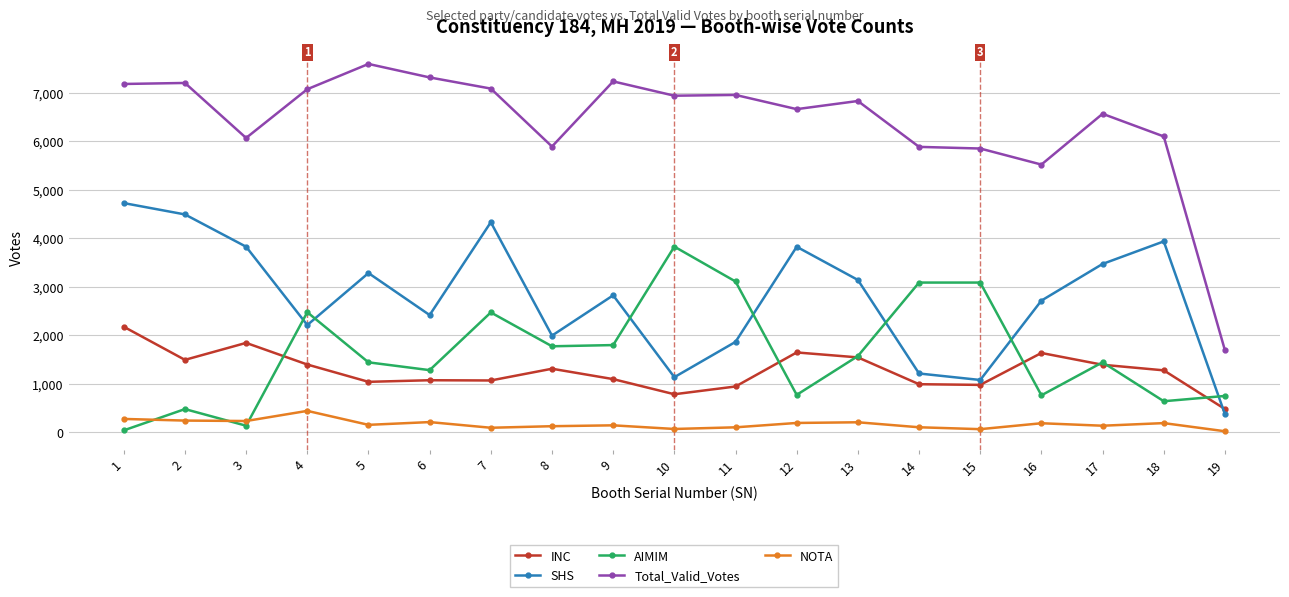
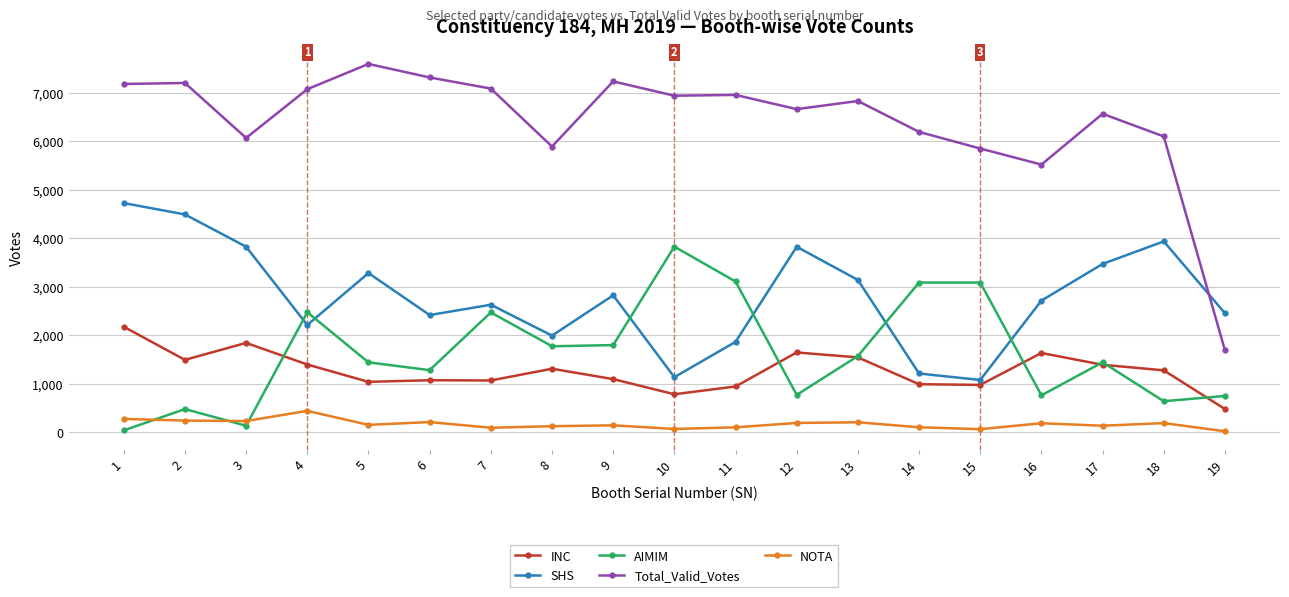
  {
    "INC": {
      "1": "2,200",
      "2": "1,500",
      "3": "1,800",
      "4": "1,400",
      "5": "1,000",
      "6": "1,100",
      "7": "1,100",
      "8": "1,300",
      "9": "1,100",
      "10": "800",
      "11": "900",
      "12": "1,600",
      "14": "1,000",
      "15": "1,000",
      "16": "1,600",
      "18": "1,300",
      "19": "500"
    },
    "SHS": {
      "1": "4,700",
      "2": "4,500",
      "3": "3,800",
      "4": "2,200",
      "5": "3,300",
      "6": "2,400",
-     "7": "4,300",
+     "7": "2,600",
      "8": "2,000",
      "9": "2,800",
      "10": "1,100",
      "11": "1,900",
      "12": "3,800",
      "13": "3,100",
      "14": "1,200",
      "15": "1,100",
      "16": "2,700",
      "17": "3,500",
      "18": "3,900",
-     "19": "400"
+     "19": "2,500"
    },
    "AIMIM": {
      "1": "0",
      "2": "500",
      "3": "100",
      "4": "2,500",
      "5": "1,400",
      "6": "1,300",
      "7": "2,500",
      "8": "1,800",
      "9": "1,800",
      "10": "3,800",
      "11": "3,100",
      "12": "800",
      "14": "3,100",
      "15": "3,100",
      "16": "800",
      "18": "600",
      "19": "700"
    },
    "Total_Valid_Votes": {
      "1": "7,200",
      "2": "7,200",
      "3": "6,100",
      "4": "7,100",
      "5": "7,600",
      "6": "7,300",
      "7": "7,100",
      "8": "5,900",
      "9": "7,200",
      "10": "6,900",
      "11": "7,000",
      "12": "6,700",
      "13": "6,800",
-     "14": "5,900",
+     "14": "6,200",
      "15": "5,800",
      "16": "5,500",
      "17": "6,600",
      "18": "6,100",
      "19": "1,700"
    },
    "NOTA": {
      "1": "300",
      "2": "200",
      "3": "200",
      "4": "400",
      "5": "200",
      "6": "200",
      "7": "100",
      "8": "100",
      "9": "100",
      "10": "100",
      "11": "100",
      "12": "200",
      "13": "200",
      "14": "100",
      "15": "100",
      "16": "200",
      "17": "100",
      "18": "200",
      "19": "0"
    }
  }
